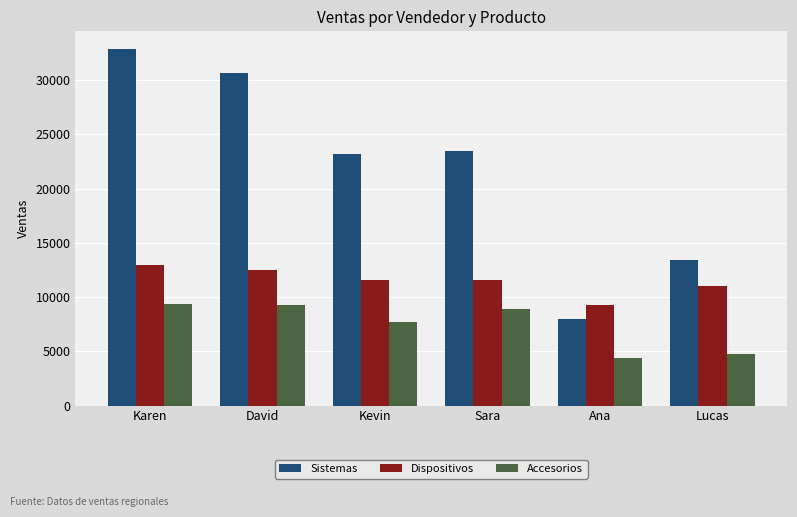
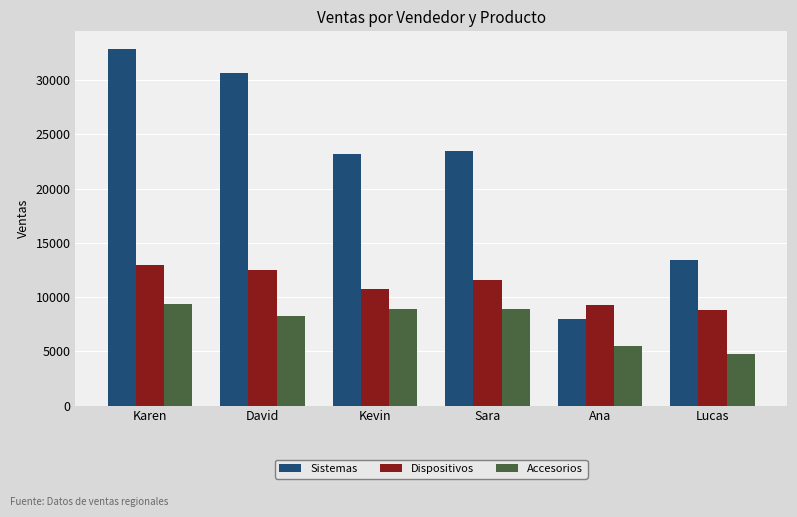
  {
    "Sistemas": {
      "Karen": 32900,
      "David": 30600,
      "Kevin": 23200,
      "Sara": 23500,
      "Ana": 8000,
      "Lucas": 13400
    },
    "Dispositivos": {
      "Karen": 12900,
      "David": 12500,
-     "Kevin": 11600,
+     "Kevin": 10700,
      "Sara": 11600,
      "Ana": 9300,
-     "Lucas": 11100
+     "Lucas": 8800
    },
    "Accesorios": {
      "Karen": 9300,
-     "David": 9200,
-     "Kevin": 7700,
+     "David": 8300,
+     "Kevin": 8900,
      "Sara": 8900,
-     "Ana": 4400,
+     "Ana": 5400,
      "Lucas": 4700
    }
  }
